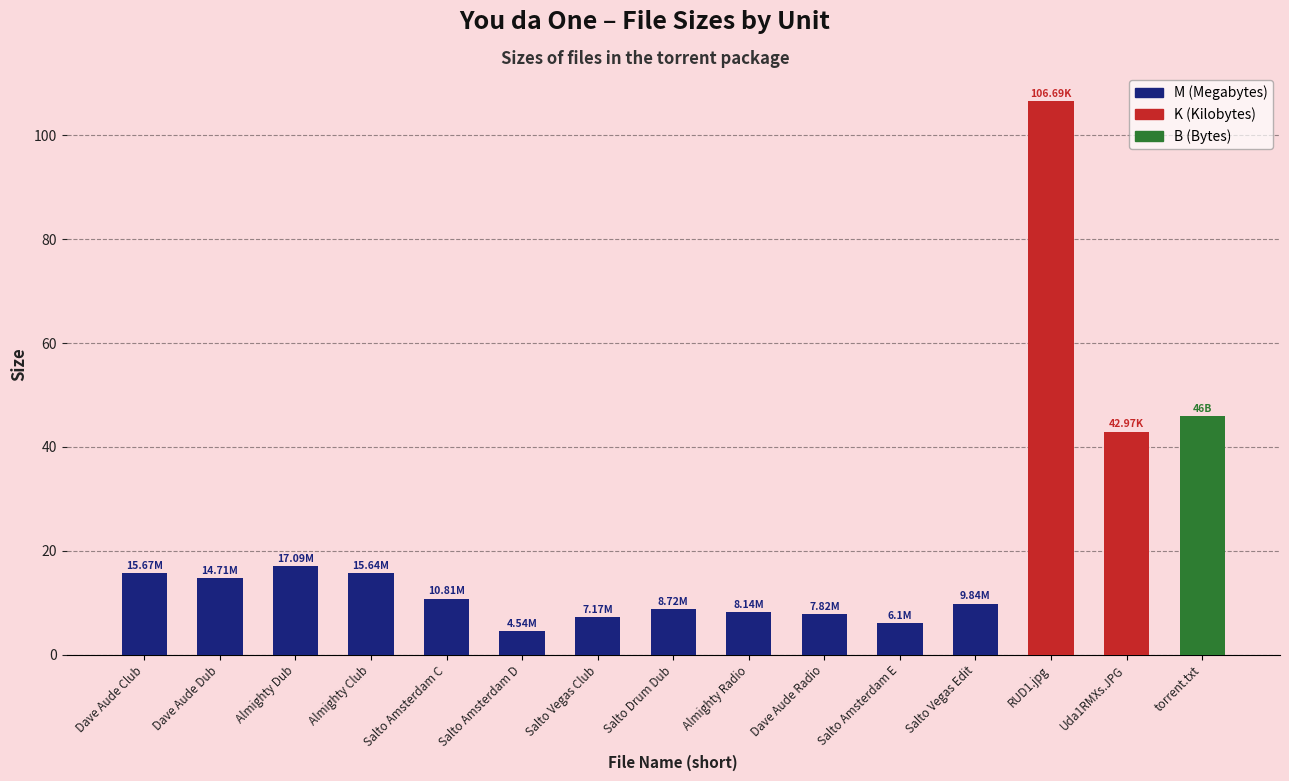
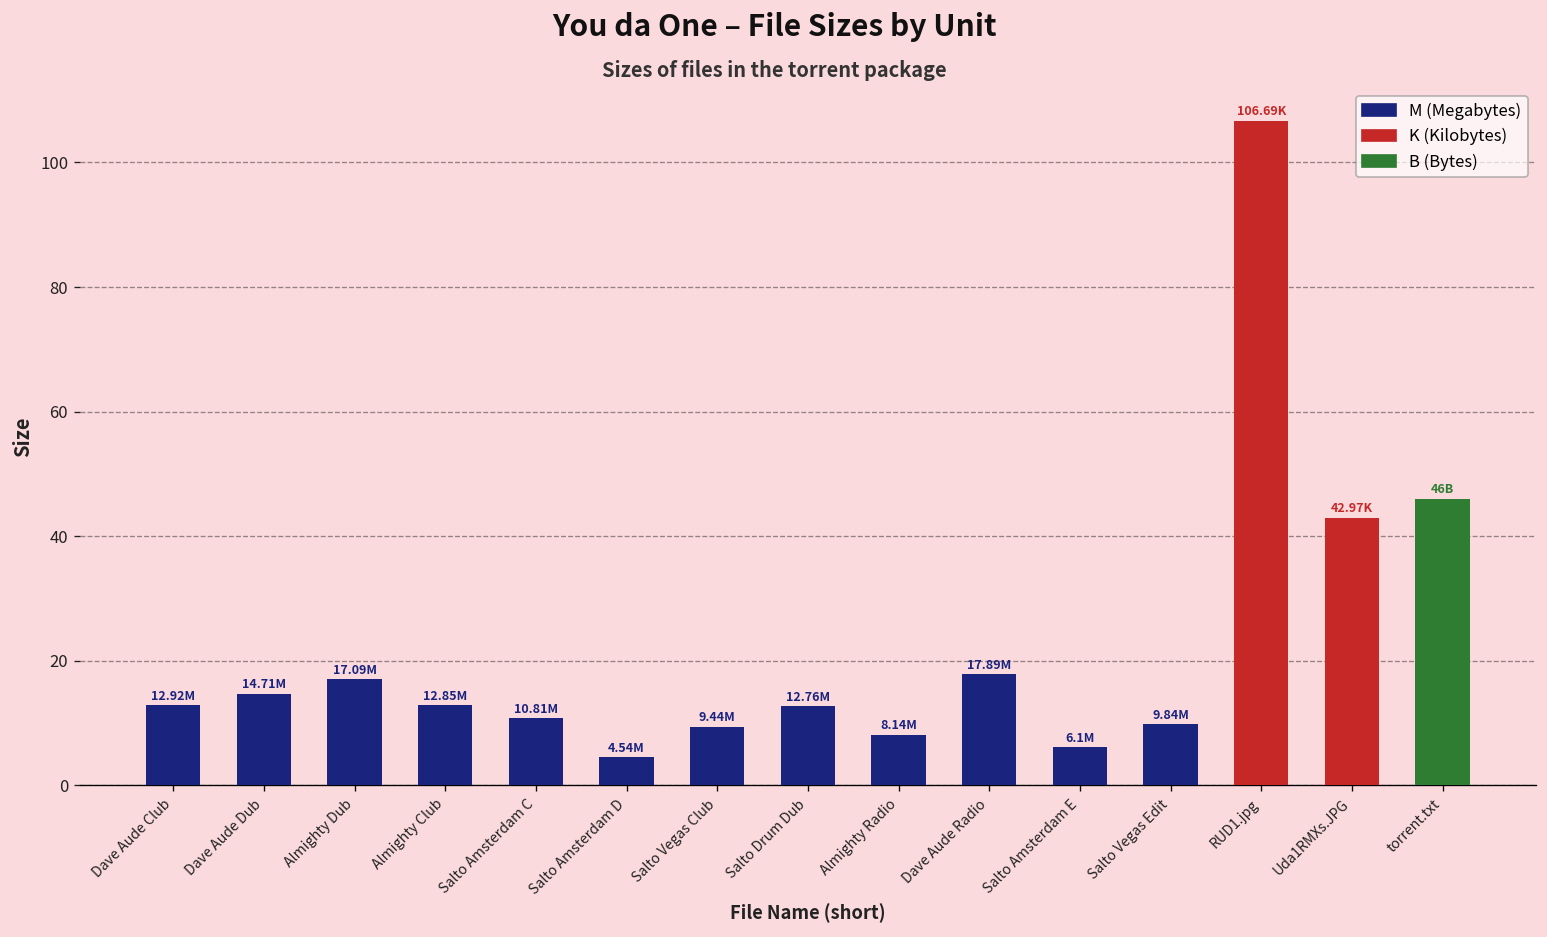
  {
    "M (Megabytes)": {
-     "Dave Aude Club": "15.67M",
+     "Dave Aude Club": "12.92M",
      "Dave Aude Dub": "14.71M",
      "Almighty Dub": "17.09M",
-     "Almighty Club": "15.64M",
+     "Almighty Club": "12.85M",
      "Salto Amsterdam C": "10.81M",
      "Salto Amsterdam D": "4.54M",
-     "Salto Vegas Club": "7.17M",
-     "Salto Drum Dub": "8.72M",
+     "Salto Vegas Club": "9.44M",
+     "Salto Drum Dub": "12.76M",
      "Almighty Radio": "8.14M",
-     "Dave Aude Radio": "7.82M",
+     "Dave Aude Radio": "17.89M",
      "Salto Amsterdam E": "6.1M",
      "Salto Vegas Edit": "9.84M"
    },
    "K (Kilobytes)": {
      "RUD1.jpg": "106.69K",
      "Uda1RMXs.JPG": "42.97K"
    },
    "B (Bytes)": {
      "torrent.txt": "46B"
    }
  }
